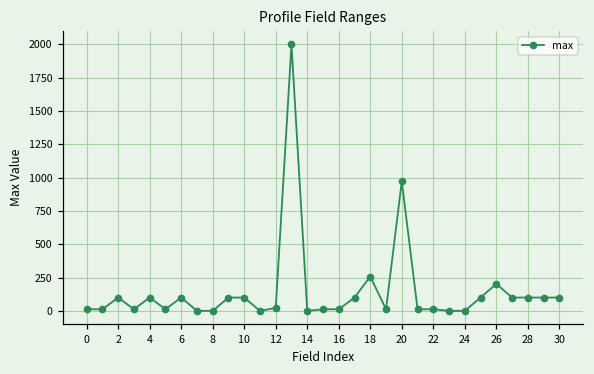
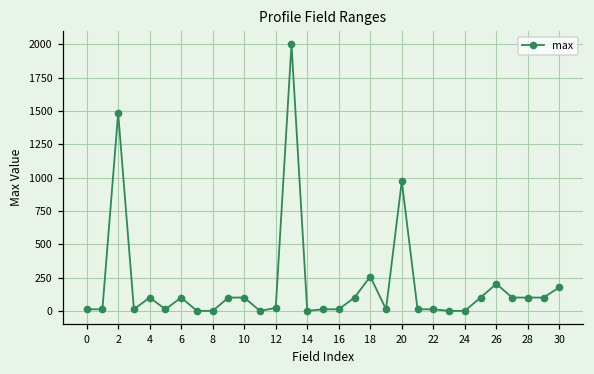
  {
    "0": 10,
-   "2": 100,
+   "2": 1490,
    "4": 100,
    "6": 100,
    "8": 0,
    "10": 100,
    "12": 20,
    "14": 0,
    "16": 10,
    "18": 260,
    "20": 970,
    "22": 10,
    "24": 0,
    "26": 200,
    "28": 100,
-   "30": 100
+   "30": 180
  }
